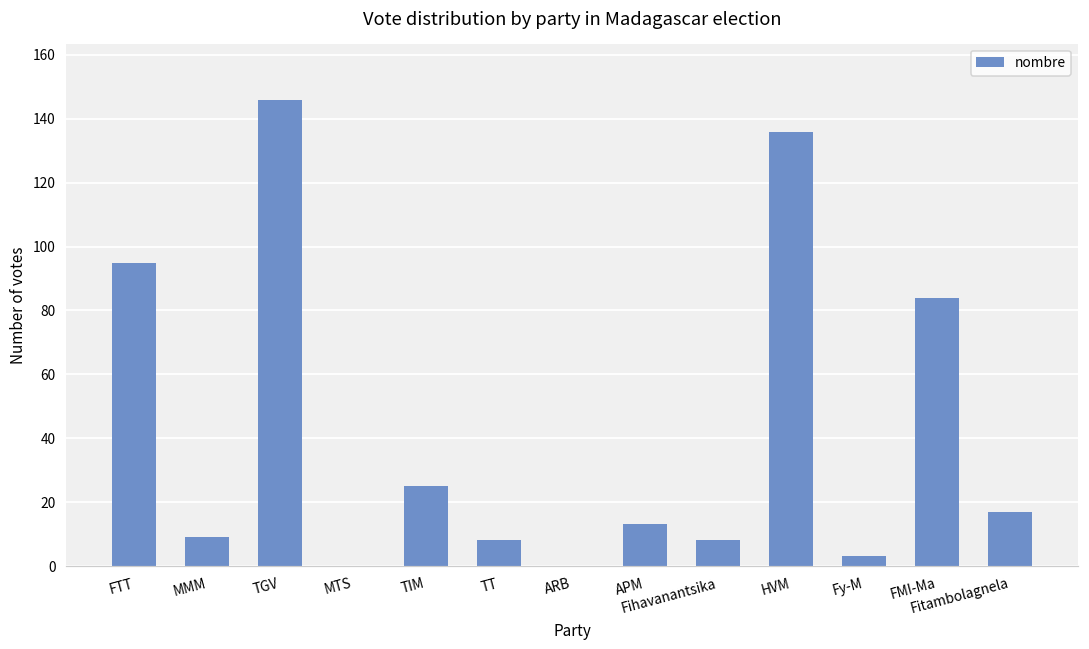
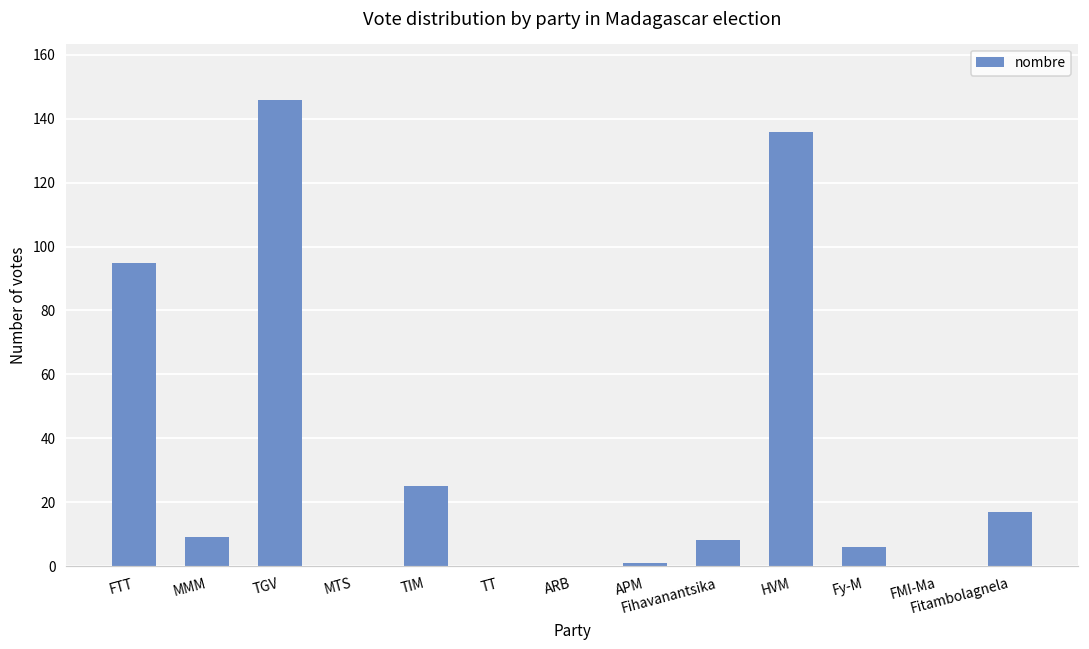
  {
    "FTT": 95,
    "MMM": 9,
    "TGV": 146,
    "MTS": 0,
    "TIM": 25,
-   "TT": 8,
+   "TT": 0,
    "ARB": 0,
-   "APM": 13,
+   "APM": 1,
    "Fihavanantsika": 8,
    "HVM": 136,
-   "Fy-M": 3,
-   "FMI-Ma": 84,
+   "Fy-M": 6,
+   "FMI-Ma": 0,
    "Fitambolagnela": 17
  }
